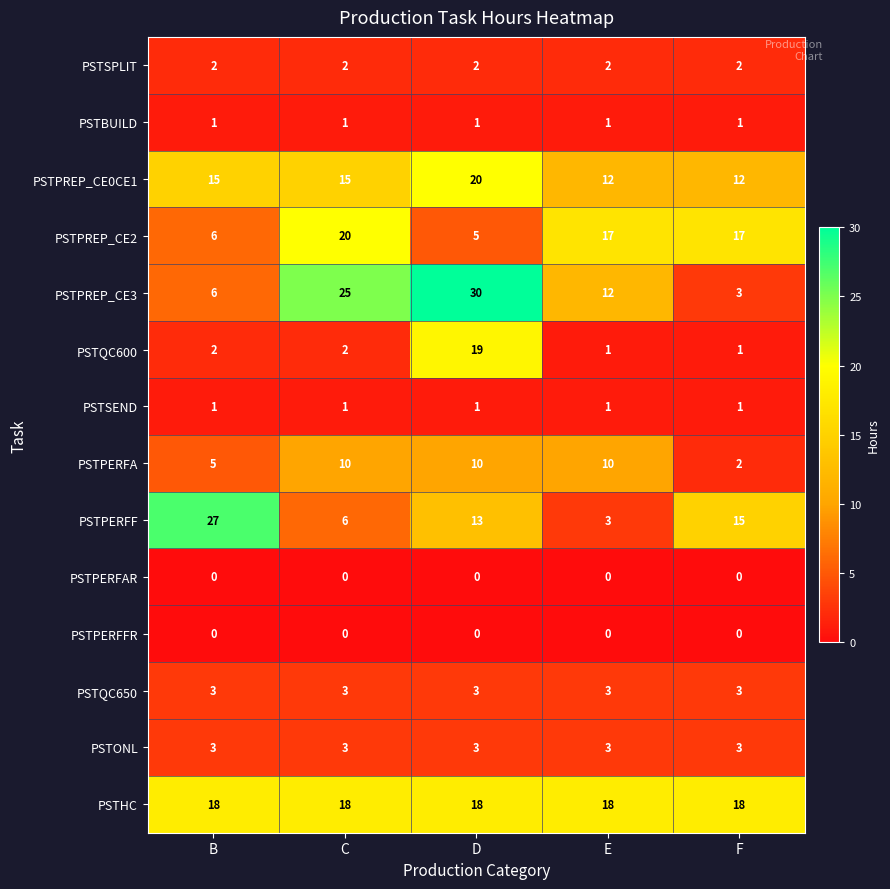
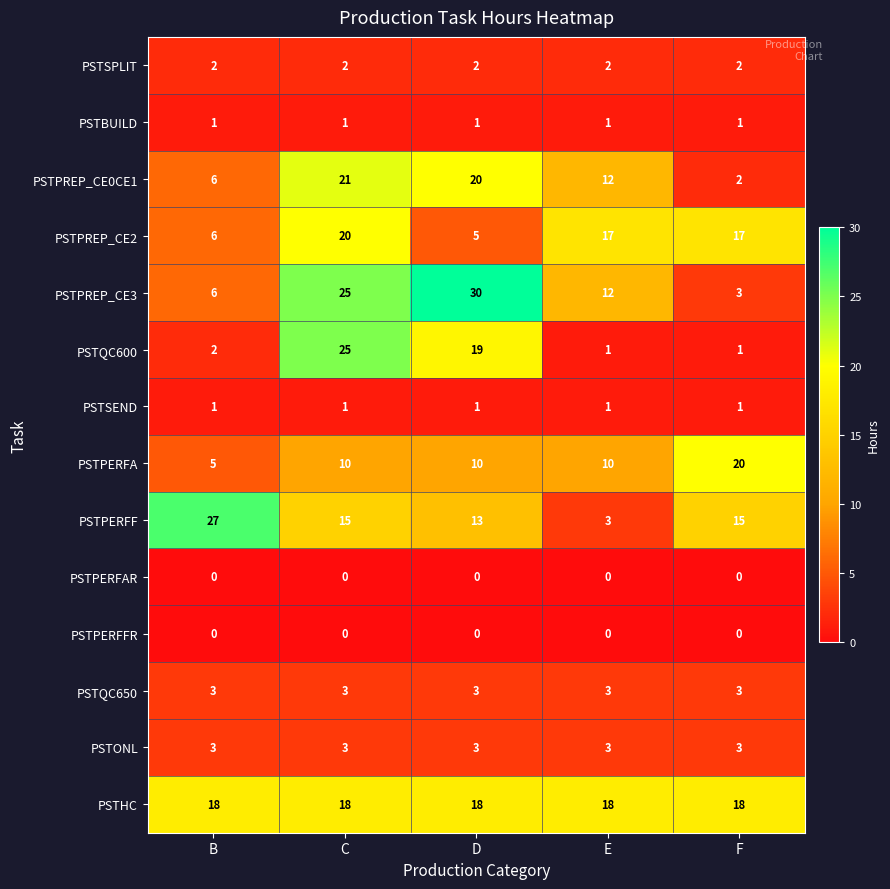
  {
    "PSTSPLIT": {
      "B": 2,
      "C": 2,
      "D": 2,
      "E": 2,
      "F": 2
    },
    "PSTBUILD": {
      "B": 1,
      "C": 1,
      "D": 1,
      "E": 1,
      "F": 1
    },
    "PSTPREP_CE0CE1": {
-     "B": 15,
-     "C": 15,
+     "B": 6,
+     "C": 21,
      "D": 20,
      "E": 12,
-     "F": 12
+     "F": 2
    },
    "PSTPREP_CE2": {
      "B": 6,
      "C": 20,
      "D": 5,
      "E": 17,
      "F": 17
    },
    "PSTPREP_CE3": {
      "B": 6,
      "C": 25,
      "D": 30,
      "E": 12,
      "F": 3
    },
    "PSTQC600": {
      "B": 2,
-     "C": 2,
+     "C": 25,
      "D": 19,
      "E": 1,
      "F": 1
    },
    "PSTSEND": {
      "B": 1,
      "C": 1,
      "D": 1,
      "E": 1,
      "F": 1
    },
    "PSTPERFA": {
      "B": 5,
      "C": 10,
      "D": 10,
      "E": 10,
-     "F": 2
+     "F": 20
    },
    "PSTPERFF": {
      "B": 27,
-     "C": 6,
+     "C": 15,
      "D": 13,
      "E": 3,
      "F": 15
    },
    "PSTPERFAR": {
      "B": 0,
      "C": 0,
      "D": 0,
      "E": 0,
      "F": 0
    },
    "PSTPERFFR": {
      "B": 0,
      "C": 0,
      "D": 0,
      "E": 0,
      "F": 0
    },
    "PSTQC650": {
      "B": 3,
      "C": 3,
      "D": 3,
      "E": 3,
      "F": 3
    },
    "PSTONL": {
      "B": 3,
      "C": 3,
      "D": 3,
      "E": 3,
      "F": 3
    },
    "PSTHC": {
      "B": 18,
      "C": 18,
      "D": 18,
      "E": 18,
      "F": 18
    }
  }
